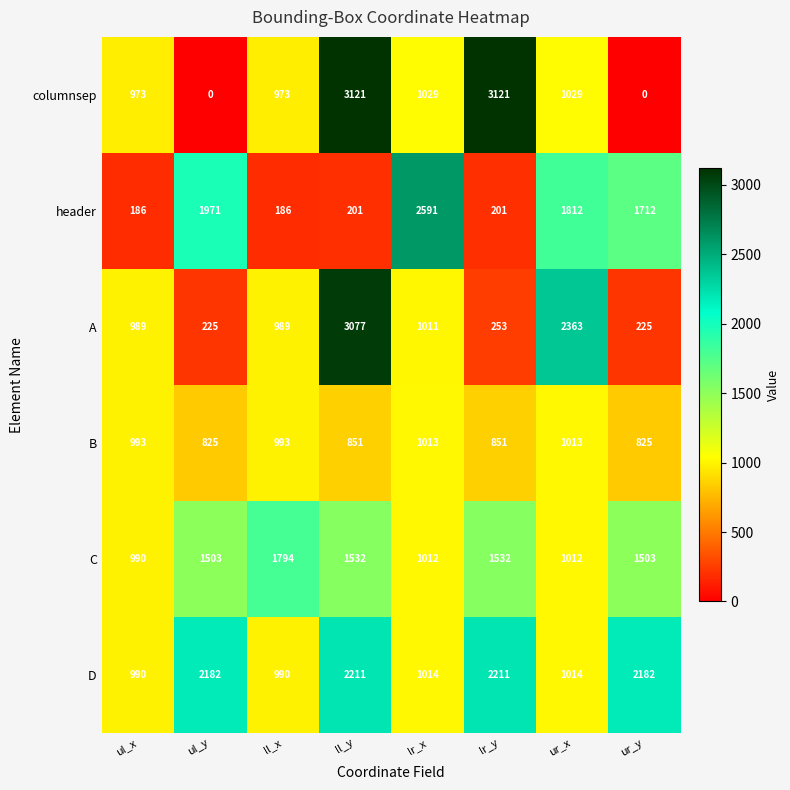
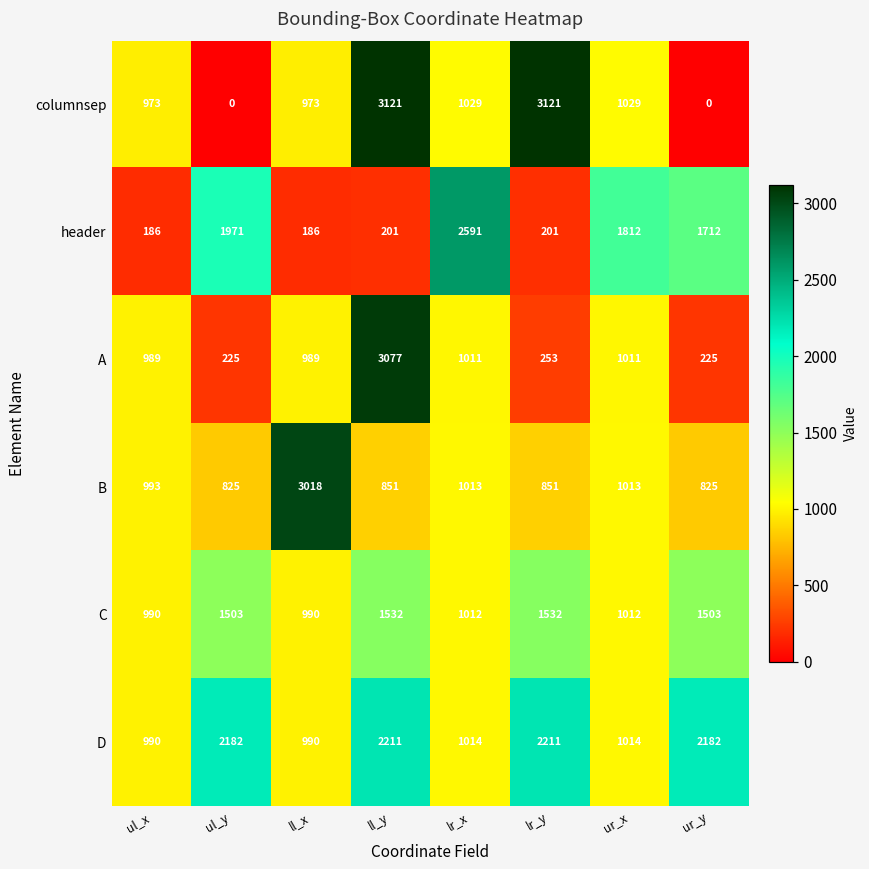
  {
    "columnsep": {
      "ul_x": 973,
      "ul_y": 0,
      "ll_x": 973,
      "ll_y": 3121,
      "lr_x": 1029,
      "lr_y": 3121,
      "ur_x": 1029,
      "ur_y": 0
    },
    "header": {
      "ul_x": 186,
      "ul_y": 1971,
      "ll_x": 186,
      "ll_y": 201,
      "lr_x": 2591,
      "lr_y": 201,
      "ur_x": 1812,
      "ur_y": 1712
    },
    "A": {
      "ul_x": 989,
      "ul_y": 225,
      "ll_x": 989,
      "ll_y": 3077,
      "lr_x": 1011,
      "lr_y": 253,
-     "ur_x": 2363,
+     "ur_x": 1011,
      "ur_y": 225
    },
    "B": {
      "ul_x": 993,
      "ul_y": 825,
-     "ll_x": 993,
+     "ll_x": 3018,
      "ll_y": 851,
      "lr_x": 1013,
      "lr_y": 851,
      "ur_x": 1013,
      "ur_y": 825
    },
    "C": {
      "ul_x": 990,
      "ul_y": 1503,
-     "ll_x": 1794,
+     "ll_x": 990,
      "ll_y": 1532,
      "lr_x": 1012,
      "lr_y": 1532,
      "ur_x": 1012,
      "ur_y": 1503
    },
    "D": {
      "ul_x": 990,
      "ul_y": 2182,
      "ll_x": 990,
      "ll_y": 2211,
      "lr_x": 1014,
      "lr_y": 2211,
      "ur_x": 1014,
      "ur_y": 2182
    }
  }
